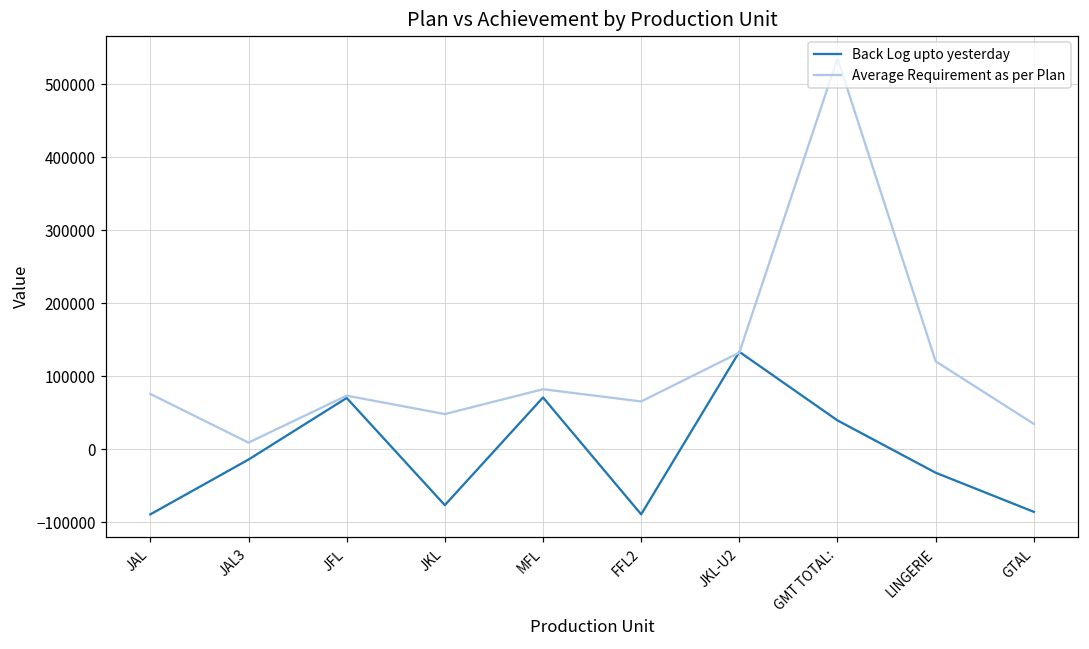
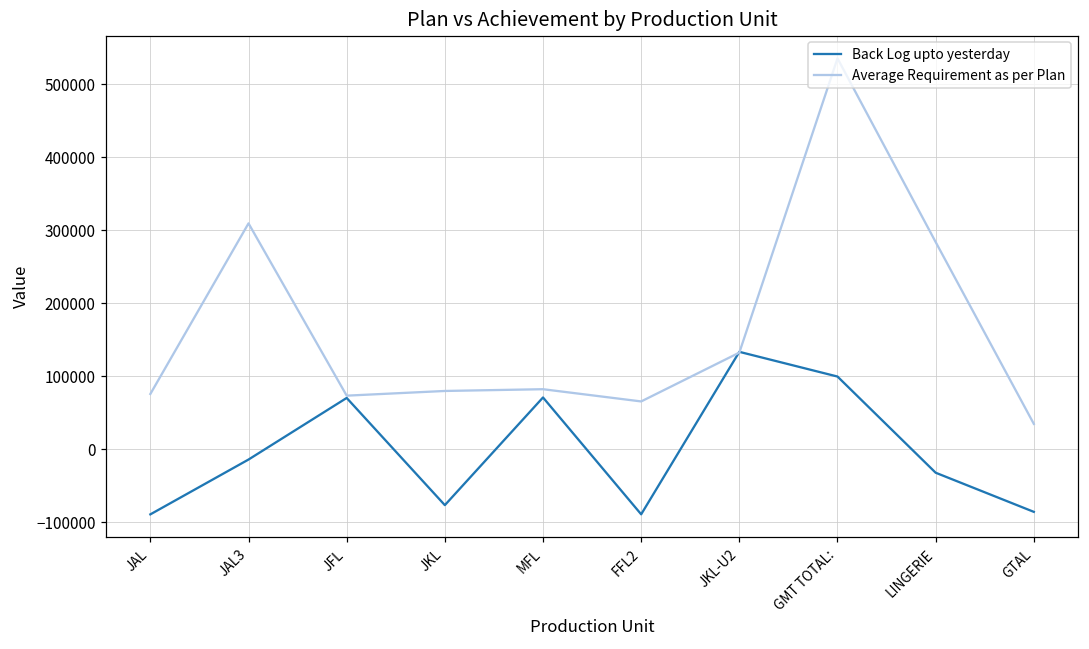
  {
    "Back Log upto yesterday": {
      "JAL": -90000,
      "JAL3": -10000,
      "JKL": -80000,
      "MFL": 70000,
      "FFL2": -90000,
-     "GMT TOTAL:": 40000,
+     "GMT TOTAL:": 100000,
      "LINGERIE": -30000,
      "GTAL": -90000
    },
    "Average Requirement as per Plan": {
      "JAL": 80000,
-     "JAL3": 10000,
-     "JKL": 50000,
+     "JAL3": 310000,
+     "JKL": 80000,
      "MFL": 80000,
      "FFL2": 70000,
-     "LINGERIE": 120000,
+     "LINGERIE": 280000,
      "GTAL": 30000
    }
  }
